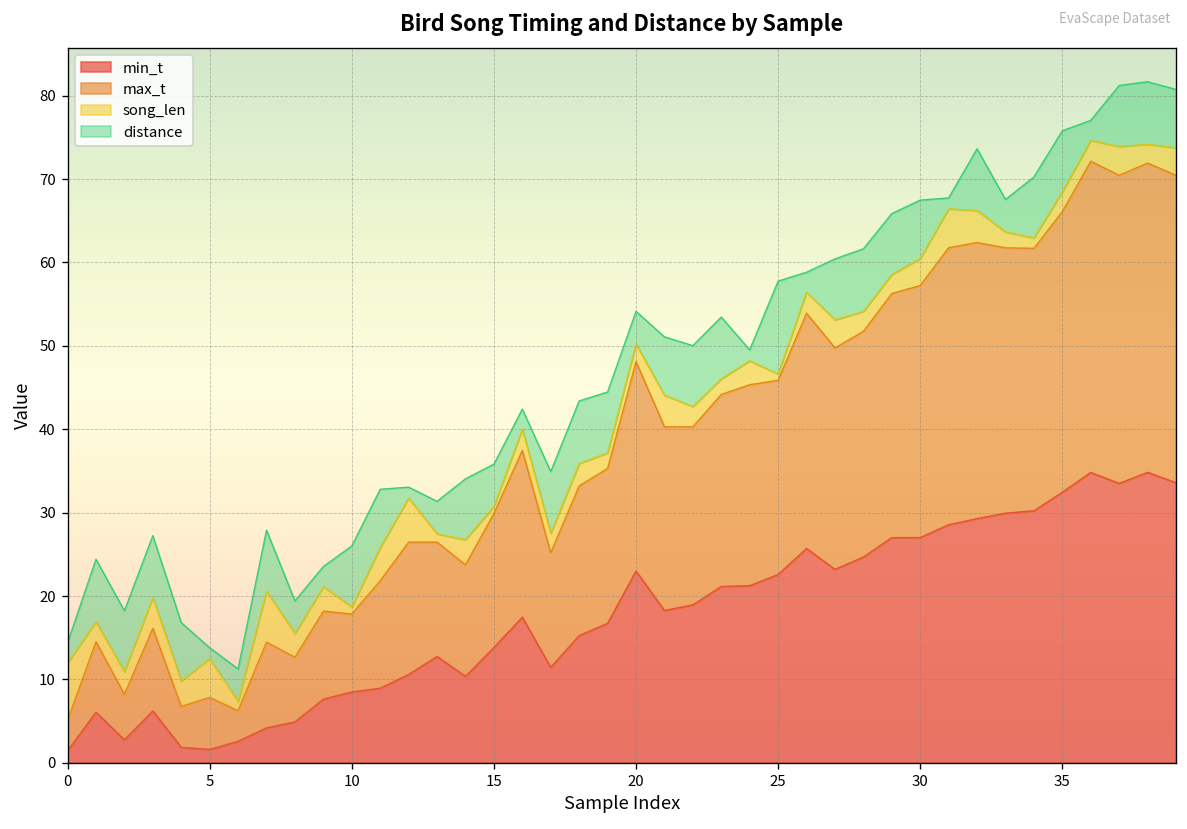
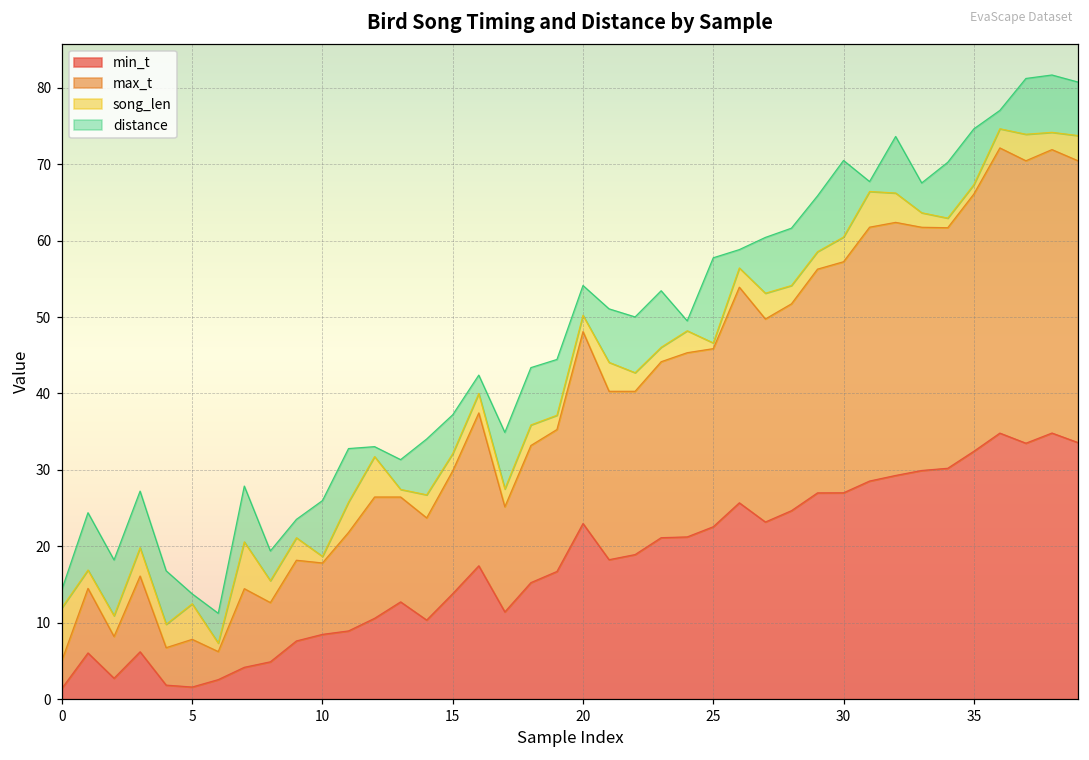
  {
    "song_len": {
      "0": 7,
      "5": 5,
      "10": 1,
-     "15": 1,
+     "15": 2,
      "20": 2,
      "25": 1,
      "30": 3,
-     "35": 2
+     "35": 1
    },
    "distance": {
      "0": 2,
      "5": 1,
      "10": 7,
      "15": 5,
      "20": 4,
      "25": 11,
-     "30": 7,
+     "30": 10,
      "35": 7
    }
  }
